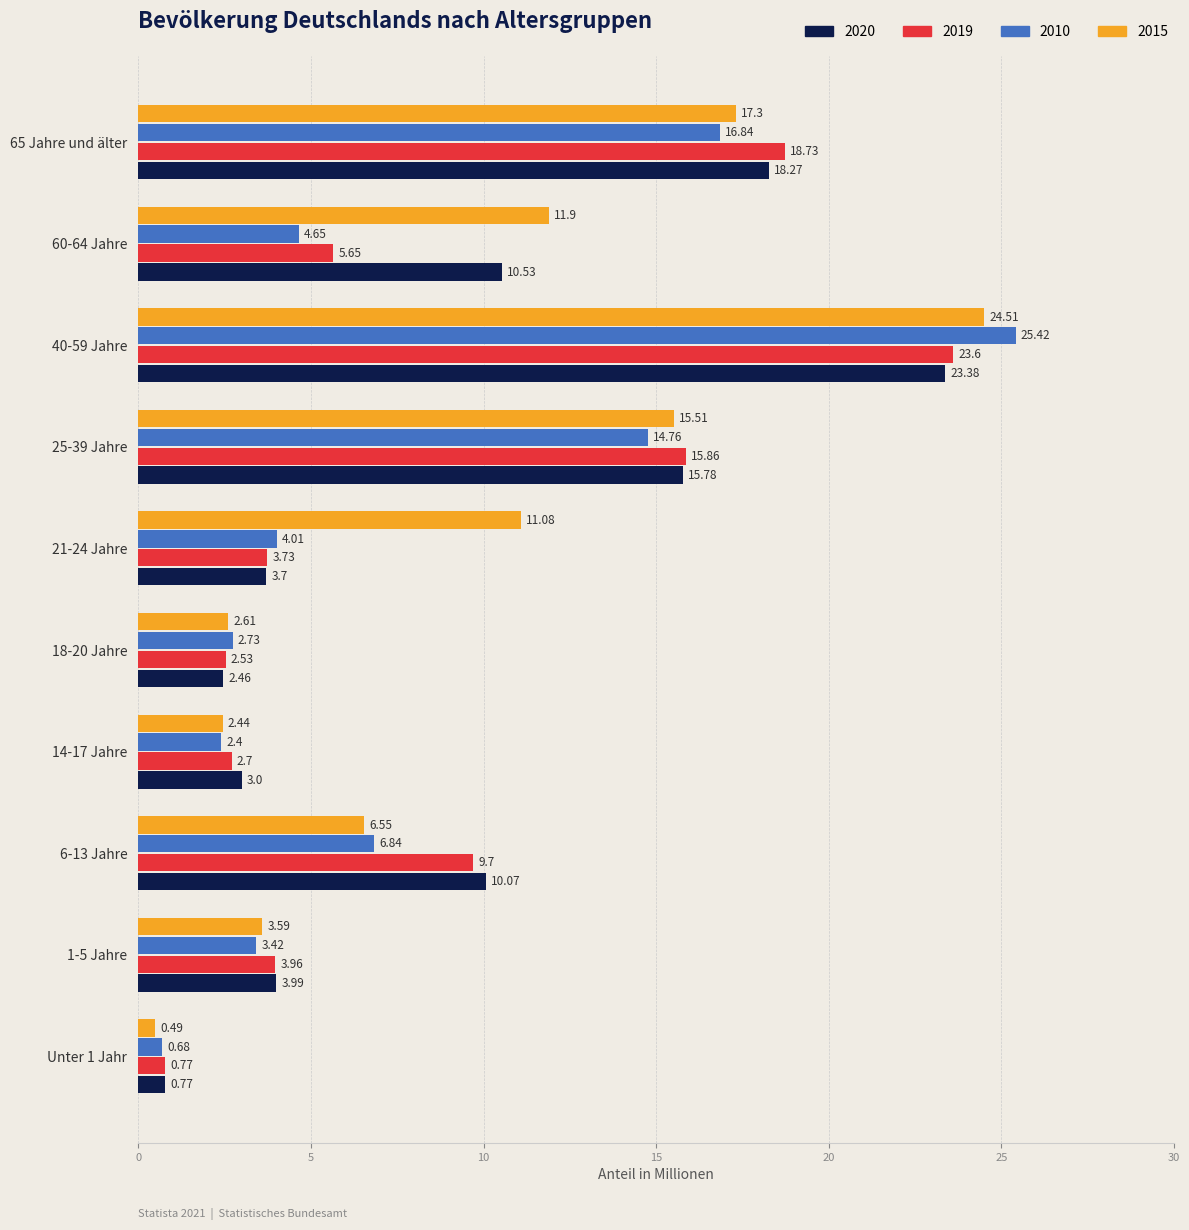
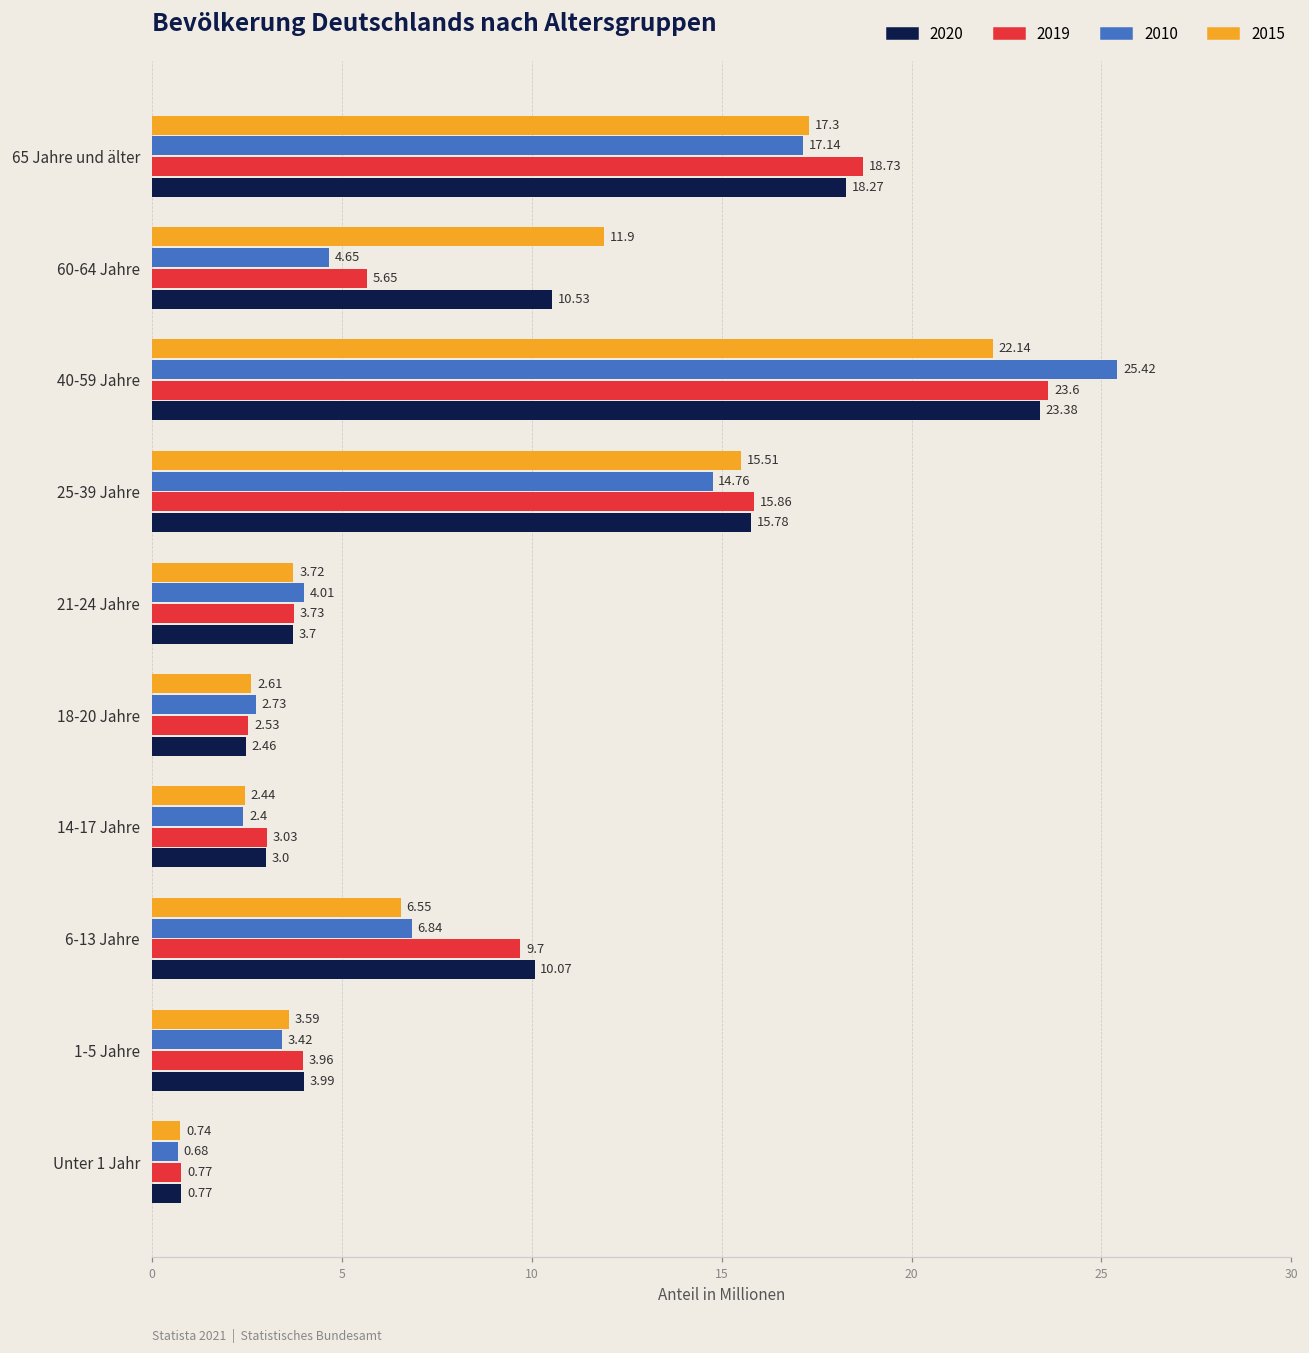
  {
    "2020": {
      "65 Jahre und älter": 18.27,
      "60-64 Jahre": 10.53,
      "40-59 Jahre": 23.38,
      "25-39 Jahre": 15.78,
      "21-24 Jahre": 3.7,
      "18-20 Jahre": 2.46,
      "14-17 Jahre": 3.0,
      "6-13 Jahre": 10.07,
      "1-5 Jahre": 3.99,
      "Unter 1 Jahr": 0.77
    },
    "2019": {
      "65 Jahre und älter": 18.73,
      "60-64 Jahre": 5.65,
      "40-59 Jahre": 23.6,
      "25-39 Jahre": 15.86,
      "21-24 Jahre": 3.73,
      "18-20 Jahre": 2.53,
-     "14-17 Jahre": 2.7,
+     "14-17 Jahre": 3.03,
      "6-13 Jahre": 9.7,
      "1-5 Jahre": 3.96,
      "Unter 1 Jahr": 0.77
    },
    "2010": {
-     "65 Jahre und älter": 16.84,
+     "65 Jahre und älter": 17.14,
      "60-64 Jahre": 4.65,
      "40-59 Jahre": 25.42,
      "25-39 Jahre": 14.76,
      "21-24 Jahre": 4.01,
      "18-20 Jahre": 2.73,
      "14-17 Jahre": 2.4,
      "6-13 Jahre": 6.84,
      "1-5 Jahre": 3.42,
      "Unter 1 Jahr": 0.68
    },
    "2015": {
      "65 Jahre und älter": 17.3,
      "60-64 Jahre": 11.9,
-     "40-59 Jahre": 24.51,
+     "40-59 Jahre": 22.14,
      "25-39 Jahre": 15.51,
-     "21-24 Jahre": 11.08,
+     "21-24 Jahre": 3.72,
      "18-20 Jahre": 2.61,
      "14-17 Jahre": 2.44,
      "6-13 Jahre": 6.55,
      "1-5 Jahre": 3.59,
-     "Unter 1 Jahr": 0.49
+     "Unter 1 Jahr": 0.74
    }
  }
